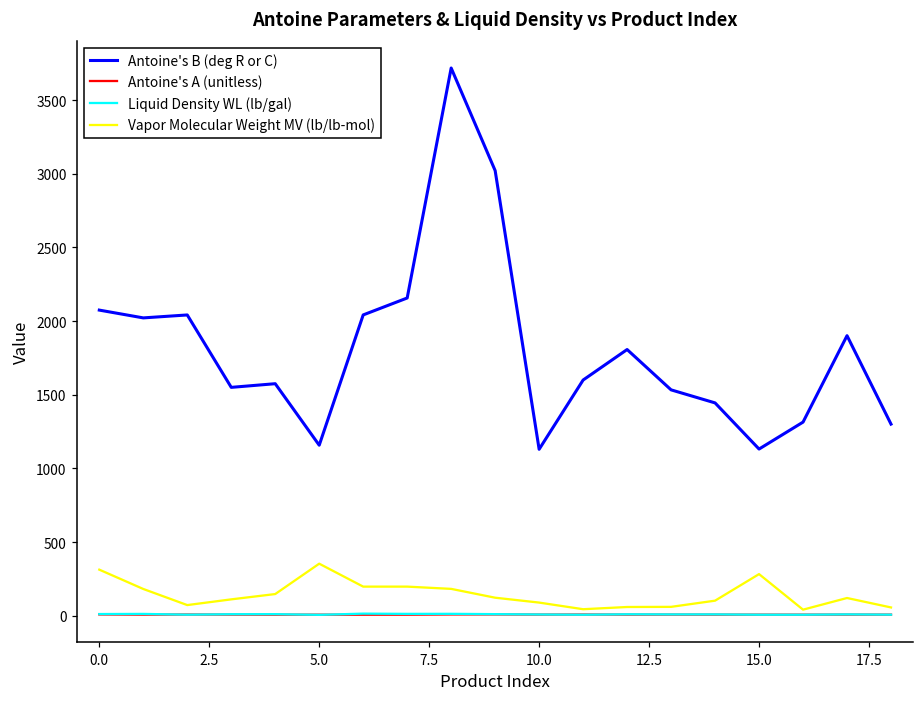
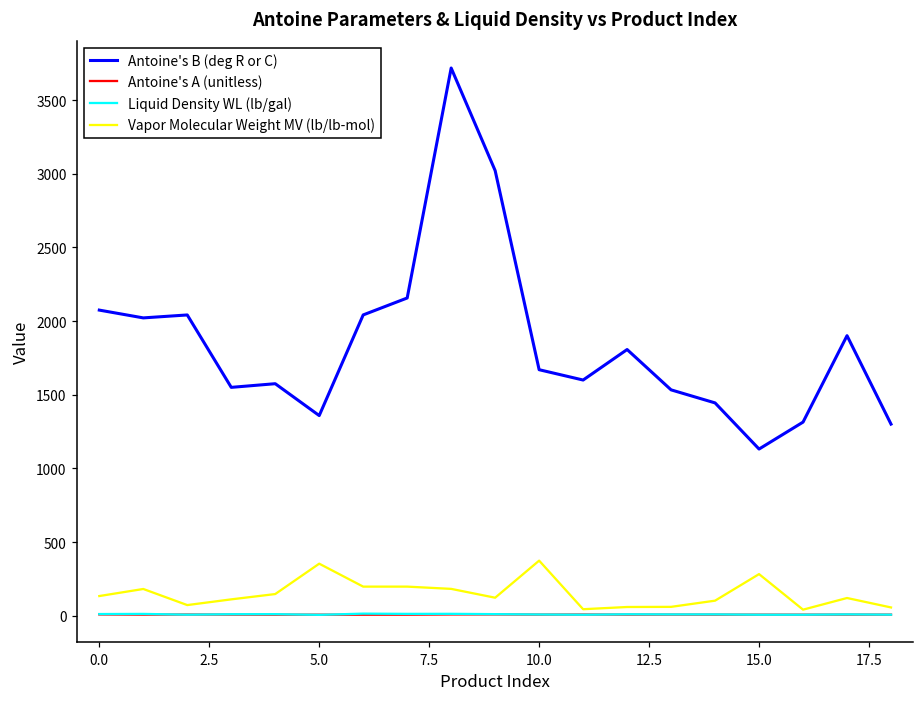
  {
    "Antoine's B (deg R or C)": {
      "0.0": 2070,
-     "5.0": 1160,
-     "10.0": 1130,
+     "5.0": 1360,
+     "10.0": 1670,
      "15.0": 1130
    },
    "Vapor Molecular Weight MV (lb/lb-mol)": {
-     "0.0": 310,
+     "0.0": 130,
      "5.0": 350,
-     "10.0": 90,
+     "10.0": 370,
      "15.0": 280
    }
  }
